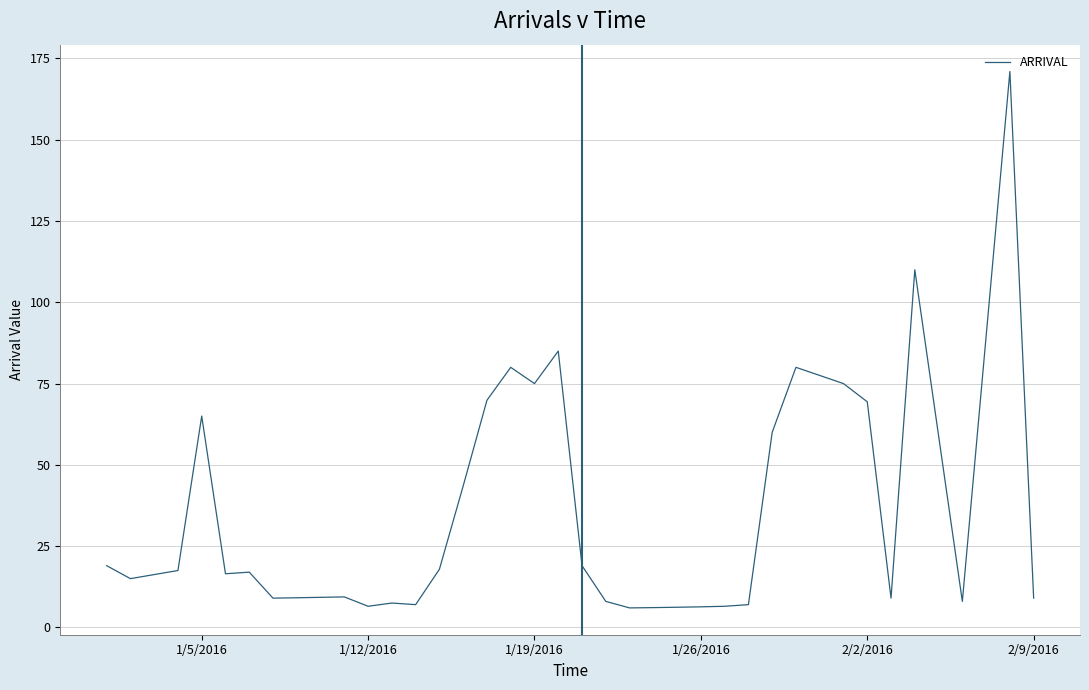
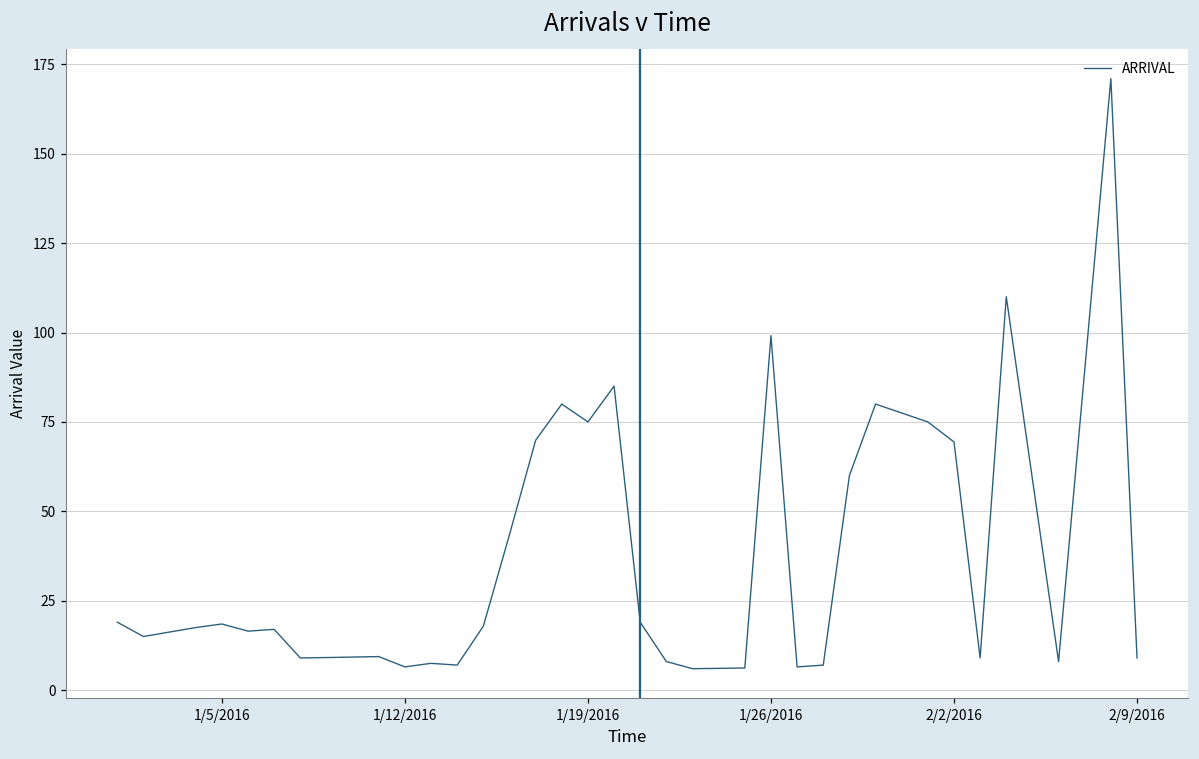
  {
-   "1/5/2016": 65,
+   "1/5/2016": 19,
    "1/12/2016": 7,
    "1/19/2016": 75,
-   "1/26/2016": 6,
+   "1/26/2016": 99,
    "2/2/2016": 69,
    "2/9/2016": 9
  }
